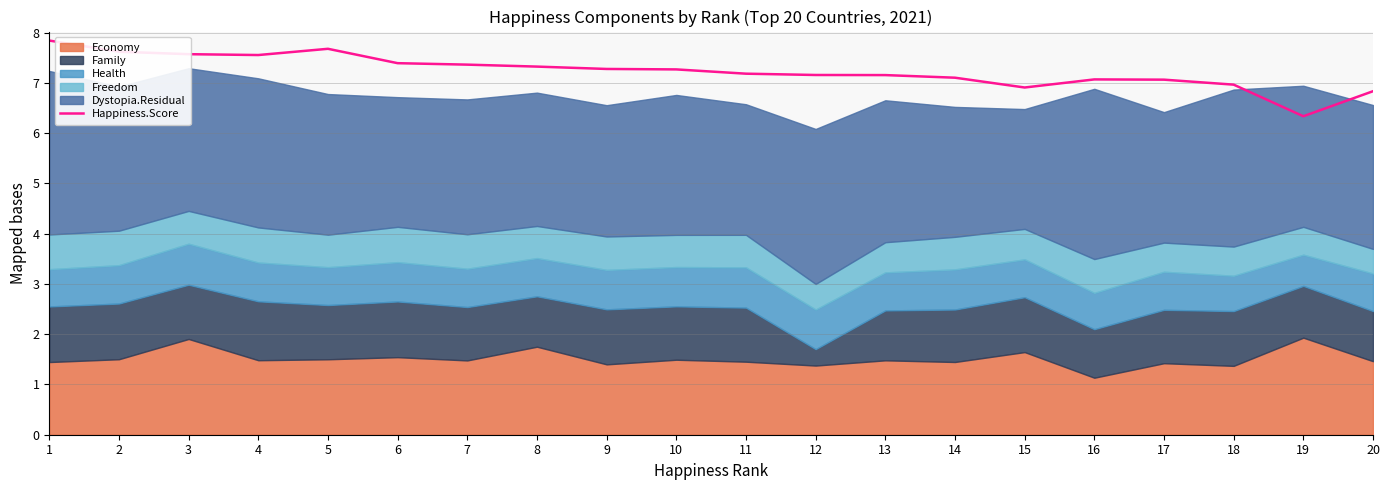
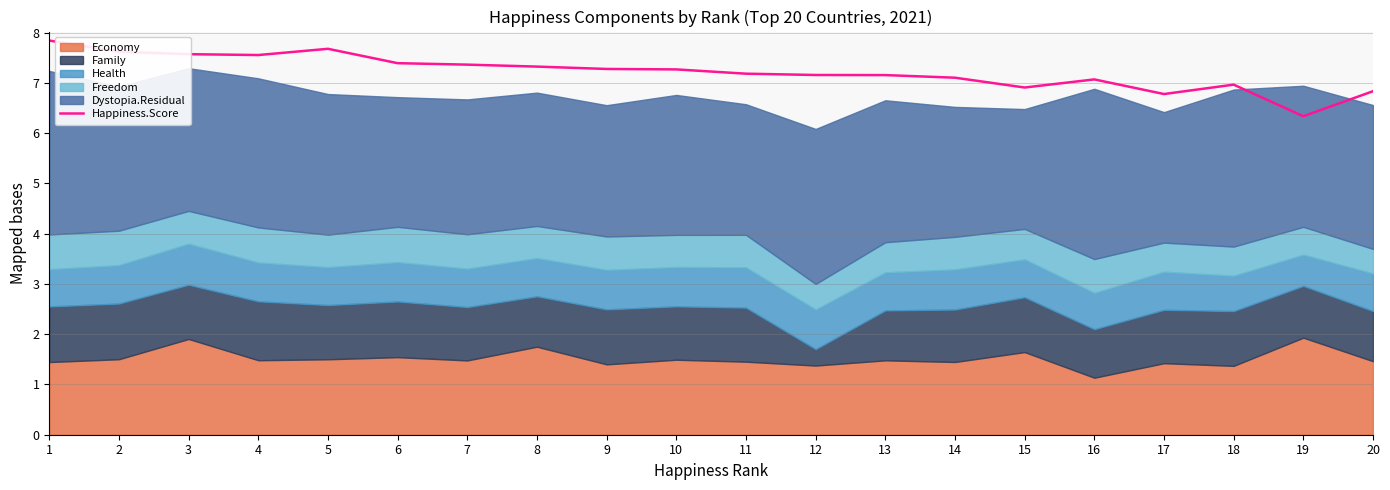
  {
    "Happiness.Score": {
      "1": 7.8,
      "4": 7.6,
      "5": 7.7,
      "6": 7.4,
      "7": 7.4,
      "8": 7.3,
      "9": 7.3,
      "10": 7.3,
      "11": 7.2,
      "12": 7.2,
      "13": 7.2,
      "14": 7.1,
      "15": 6.9,
      "16": 7.1,
-     "17": 7.1,
+     "17": 6.8,
      "18": 7.0,
      "19": 6.3,
      "20": 6.8
    },
    "Economy": {
      "1": 1.4,
      "2": 1.5,
      "3": 1.9,
      "4": 1.5,
      "5": 1.5,
      "6": 1.5,
      "7": 1.5,
      "8": 1.8,
      "9": 1.4,
      "10": 1.5,
      "11": 1.5,
      "12": 1.4,
      "13": 1.5,
      "14": 1.4,
      "15": 1.6,
      "16": 1.1,
      "17": 1.4,
      "18": 1.4,
      "19": 1.9,
      "20": 1.5
    },
    "Family": {
      "1": 1.1,
      "2": 1.1,
      "3": 1.1,
      "4": 1.2,
      "5": 1.1,
      "6": 1.1,
      "7": 1.1,
      "8": 1.0,
      "9": 1.1,
      "10": 1.1,
      "11": 1.1,
      "12": 0.3,
      "13": 1.0,
      "14": 1.0,
      "15": 1.1,
      "16": 1.0,
      "17": 1.1,
      "18": 1.1,
      "19": 1.0,
      "20": 1.0
    }
  }
